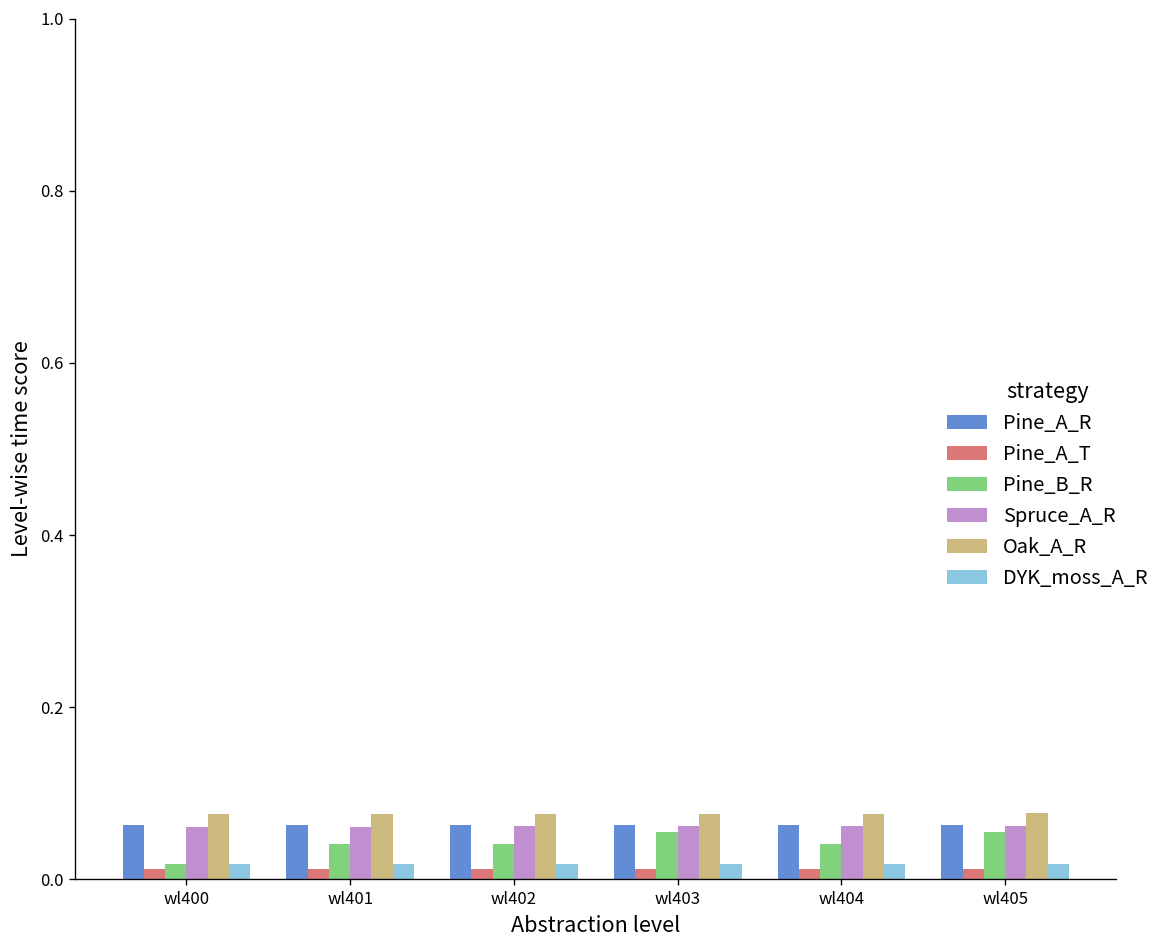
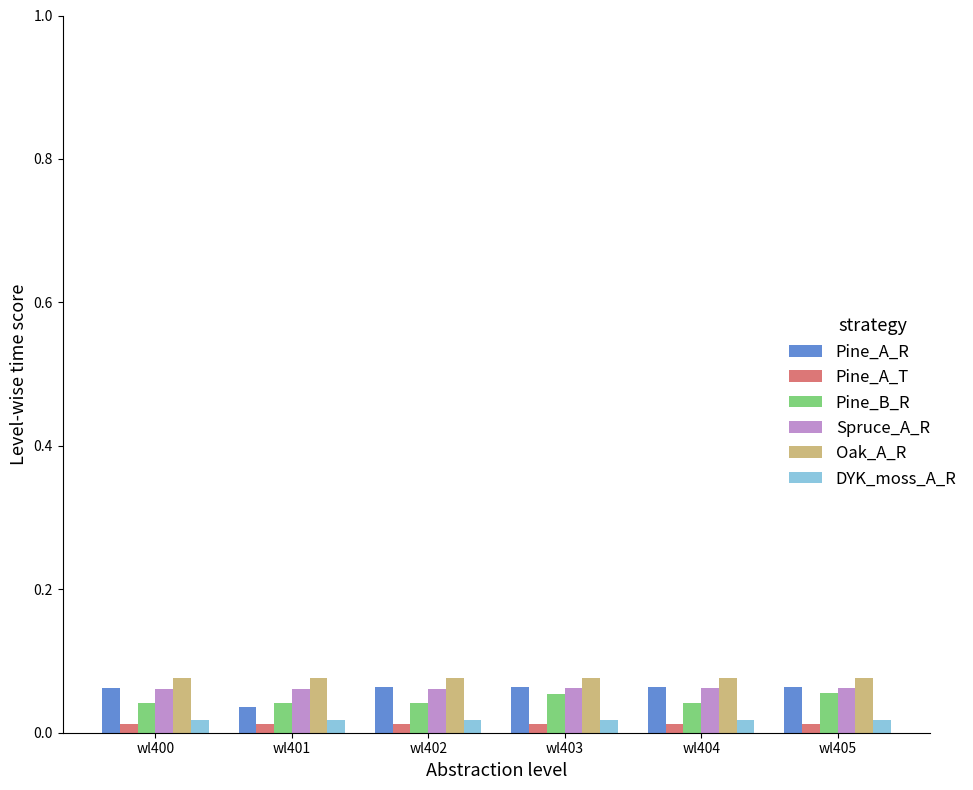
  {
    "Pine_A_R": {
      "wl400": 0.06,
-     "wl401": 0.06,
+     "wl401": 0.04,
      "wl402": 0.06,
      "wl403": 0.06,
      "wl404": 0.06,
      "wl405": 0.06
    },
    "Pine_A_T": {
      "wl400": 0.01,
      "wl401": 0.01,
      "wl402": 0.01,
      "wl403": 0.01,
      "wl404": 0.01,
      "wl405": 0.01
    },
    "Pine_B_R": {
-     "wl400": 0.02,
+     "wl400": 0.04,
      "wl401": 0.04,
      "wl402": 0.04,
      "wl403": 0.05,
      "wl404": 0.04,
      "wl405": 0.05
    },
    "Spruce_A_R": {
      "wl400": 0.06,
      "wl401": 0.06,
      "wl402": 0.06,
      "wl403": 0.06,
      "wl404": 0.06,
      "wl405": 0.06
    },
    "Oak_A_R": {
      "wl400": 0.08,
      "wl401": 0.08,
      "wl402": 0.08,
      "wl403": 0.08,
      "wl404": 0.08,
      "wl405": 0.08
    },
    "DYK_moss_A_R": {
      "wl400": 0.02,
      "wl401": 0.02,
      "wl402": 0.02,
      "wl403": 0.02,
      "wl404": 0.02,
      "wl405": 0.02
    }
  }
